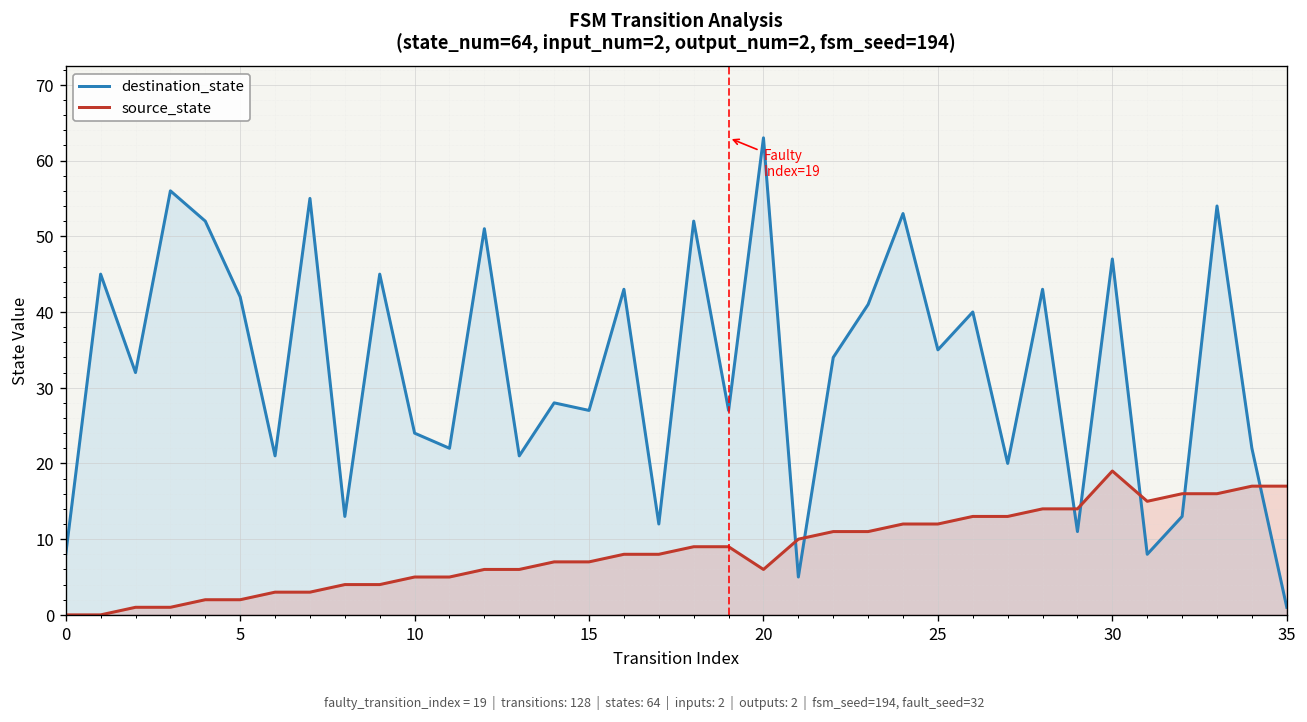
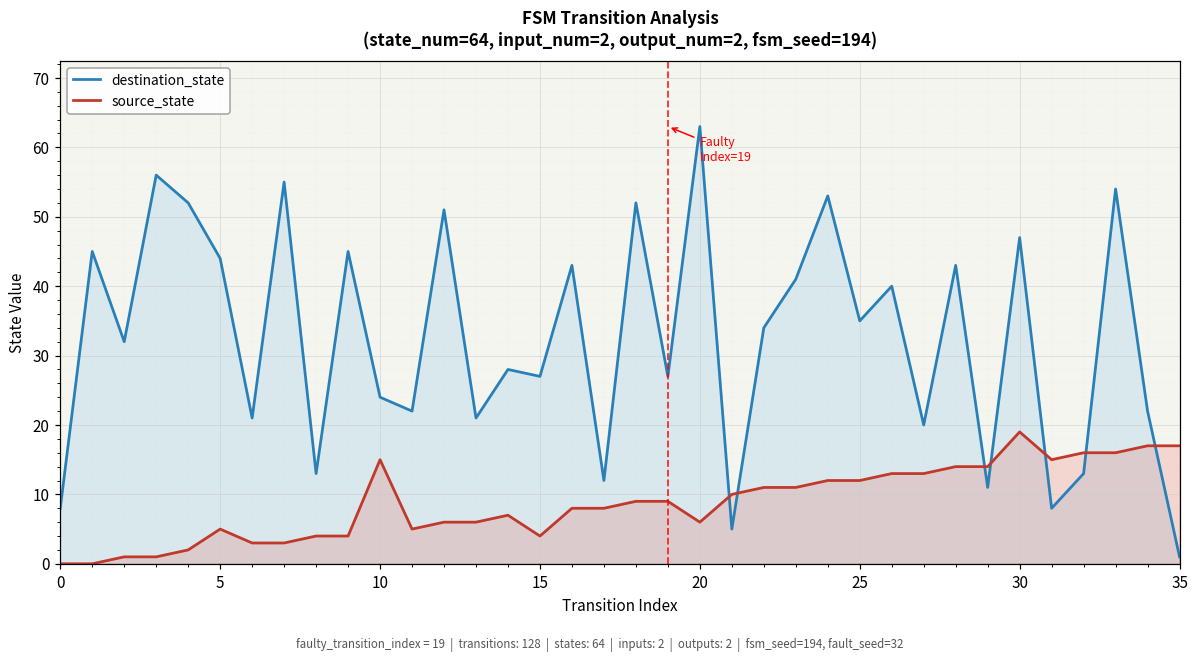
  {
    "destination_state": {
      "0": 8,
-     "5": 42,
+     "5": 44,
      "10": 24,
      "15": 27,
      "25": 35,
      "30": 47,
      "35": 1
    },
    "source_state": {
      "0": 0,
-     "5": 2,
-     "10": 5,
-     "15": 7,
+     "5": 5,
+     "10": 15,
+     "15": 4,
      "20": 6,
      "25": 12,
      "30": 19,
      "35": 17
    }
  }
